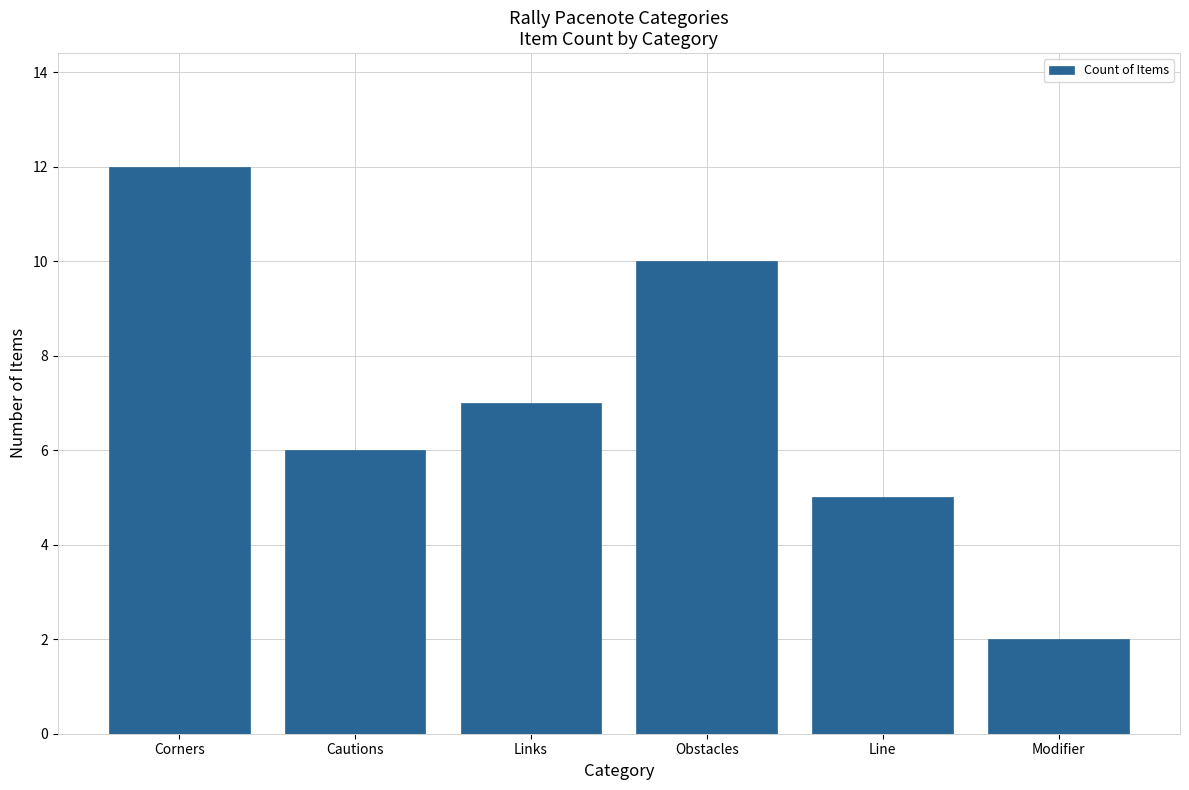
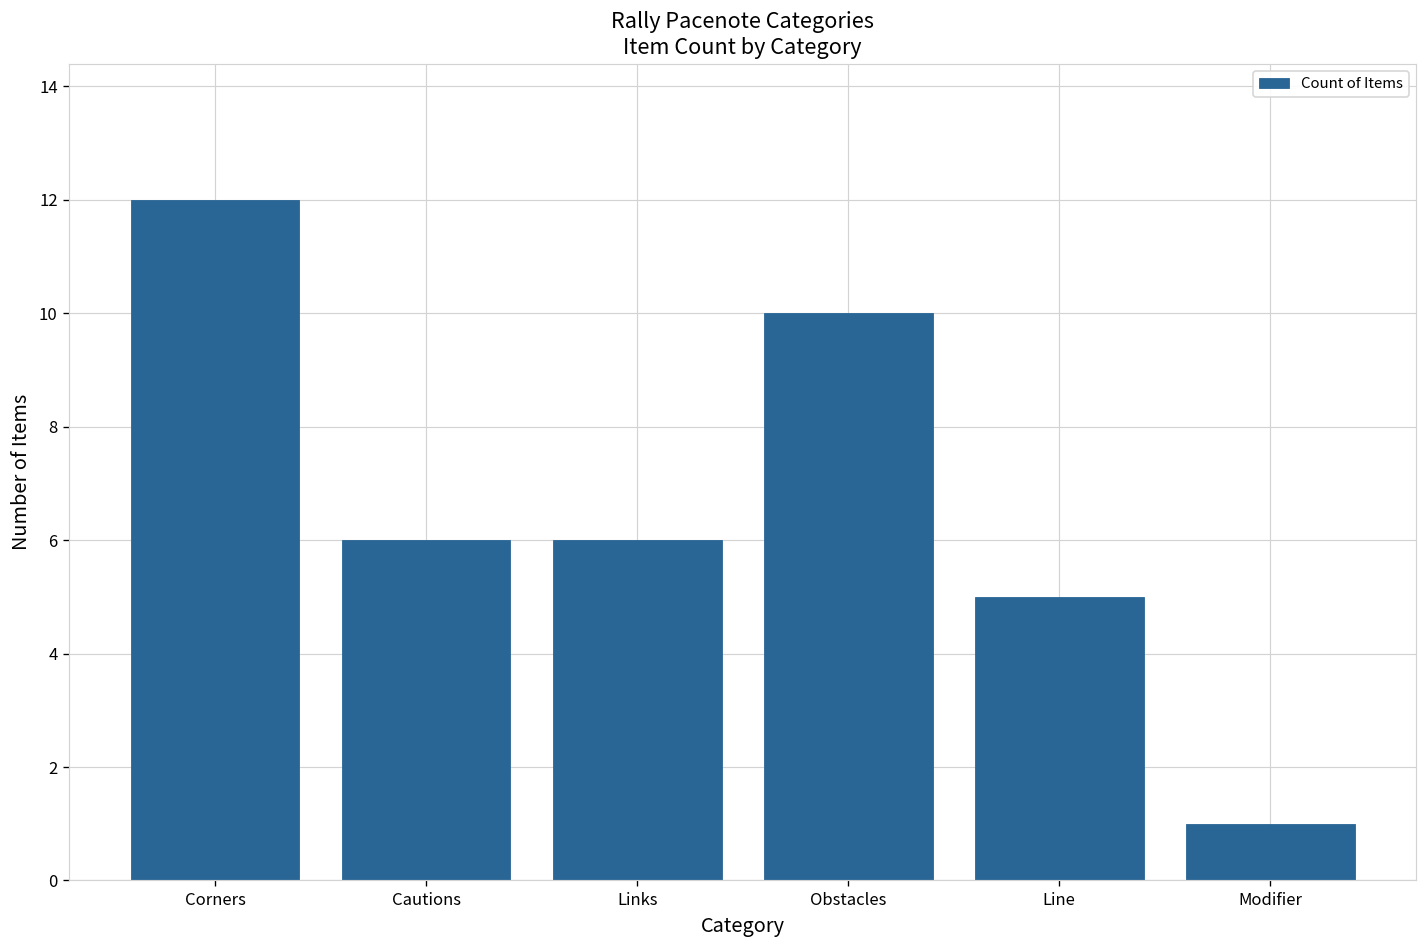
  {
    "Corners": 12,
    "Cautions": 6,
-   "Links": 7,
+   "Links": 6,
    "Obstacles": 10,
    "Line": 5,
-   "Modifier": 2
+   "Modifier": 1
  }
